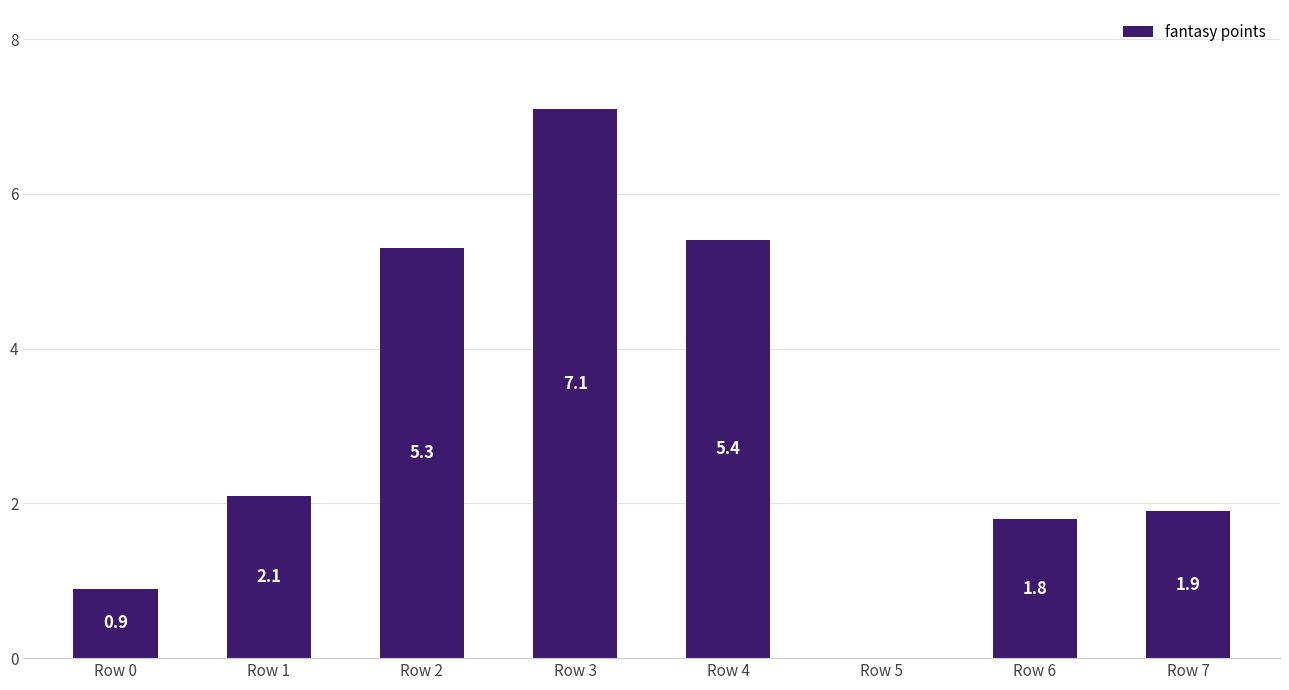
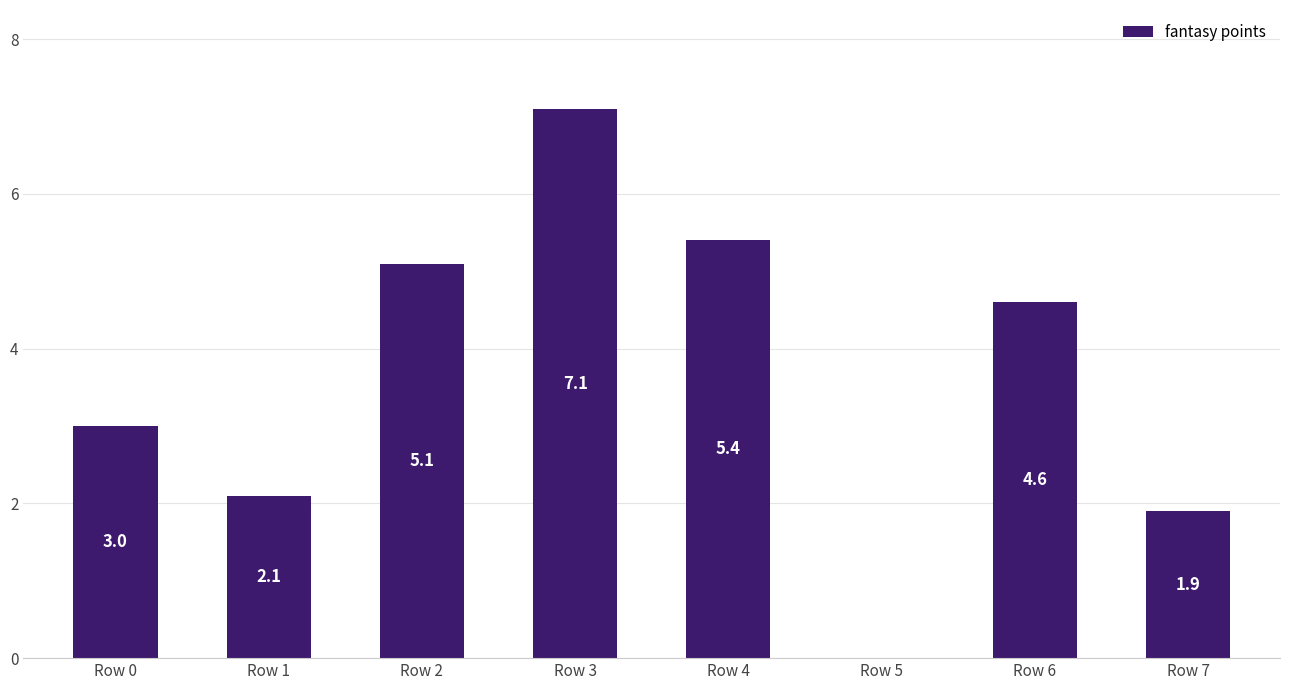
  {
-   "Row 0": 0.9,
+   "Row 0": 3.0,
    "Row 1": 2.1,
-   "Row 2": 5.3,
+   "Row 2": 5.1,
    "Row 3": 7.1,
    "Row 4": 5.4,
-   "Row 6": 1.8,
+   "Row 6": 4.6,
    "Row 7": 1.9
  }
